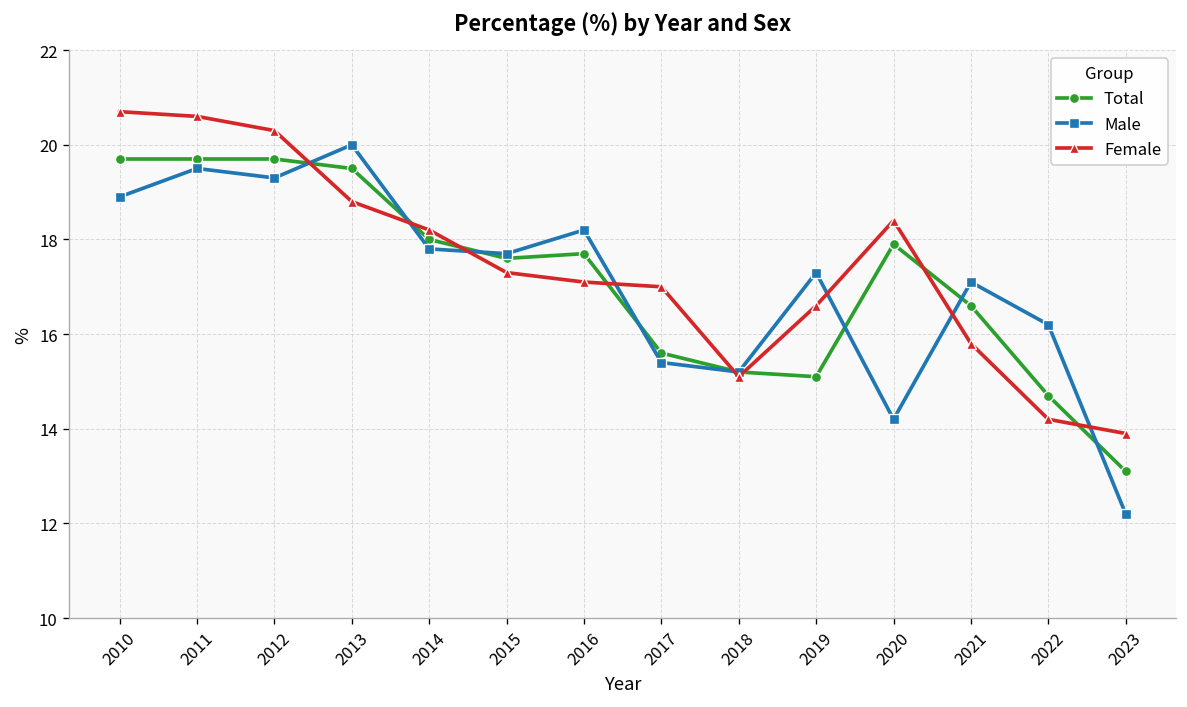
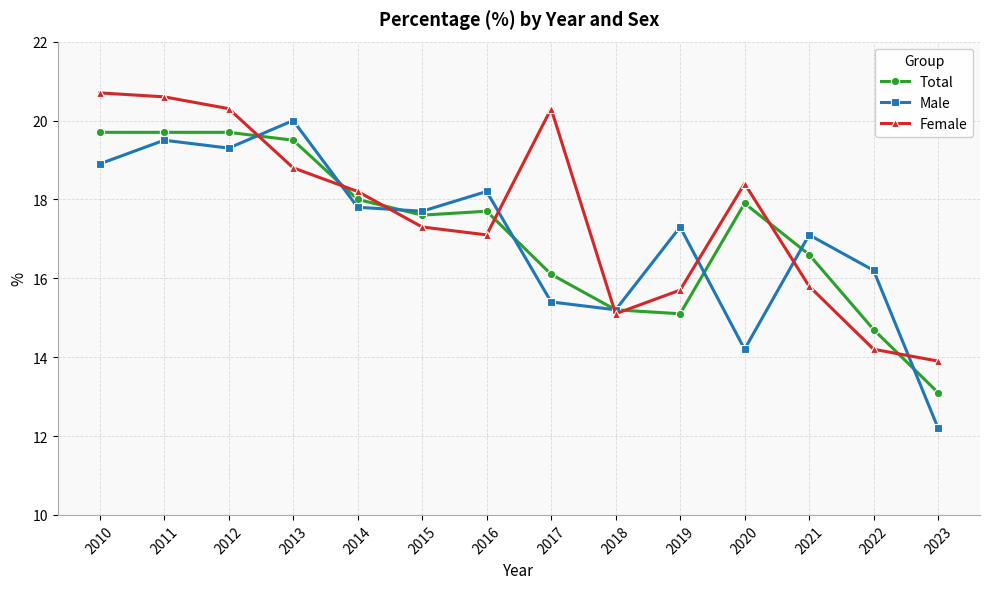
  {
    "Total": {
      "2010": 19.7,
      "2011": 19.7,
      "2012": 19.7,
      "2013": 19.5,
      "2014": 18.0,
      "2015": 17.6,
      "2016": 17.7,
-     "2017": 15.6,
+     "2017": 16.1,
      "2019": 15.1,
      "2020": 17.9,
      "2021": 16.6,
      "2022": 14.7,
      "2023": 13.1
    },
    "Male": {
      "2010": 18.9,
      "2011": 19.5,
      "2012": 19.3,
      "2013": 20.0,
      "2014": 17.8,
      "2015": 17.7,
      "2016": 18.2,
      "2017": 15.4,
      "2019": 17.3,
      "2020": 14.2,
      "2021": 17.1,
      "2022": 16.2,
      "2023": 12.2
    },
    "Female": {
      "2010": 20.7,
      "2011": 20.6,
      "2012": 20.3,
      "2013": 18.8,
      "2014": 18.2,
      "2015": 17.3,
      "2016": 17.1,
-     "2017": 17.0,
+     "2017": 20.3,
      "2018": 15.1,
-     "2019": 16.6,
+     "2019": 15.7,
      "2020": 18.4,
      "2021": 15.8,
      "2022": 14.2,
      "2023": 13.9
    }
  }
